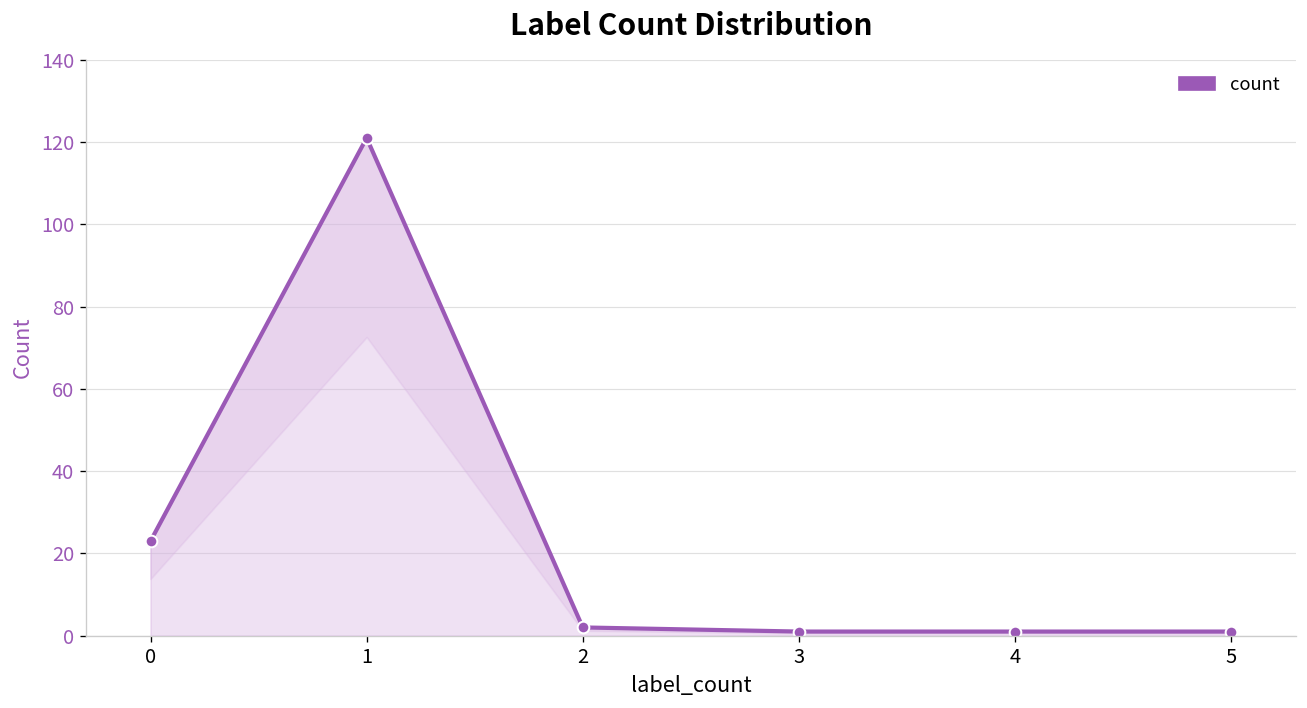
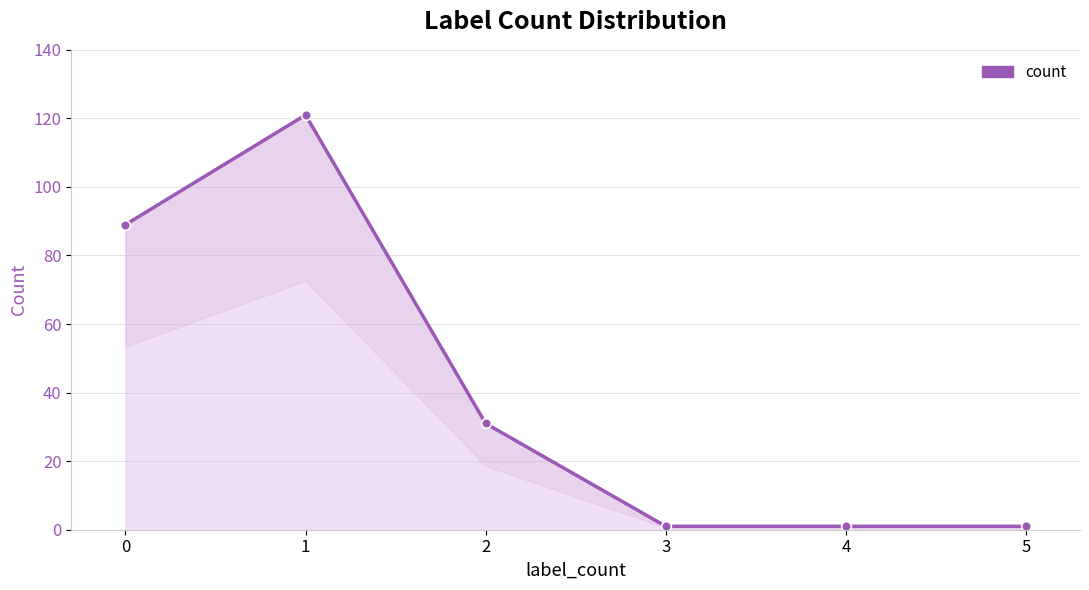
  {
-   "0": 23,
+   "0": 89,
    "1": 121,
-   "2": 2,
+   "2": 31,
    "3": 1,
    "4": 1,
    "5": 1
  }
